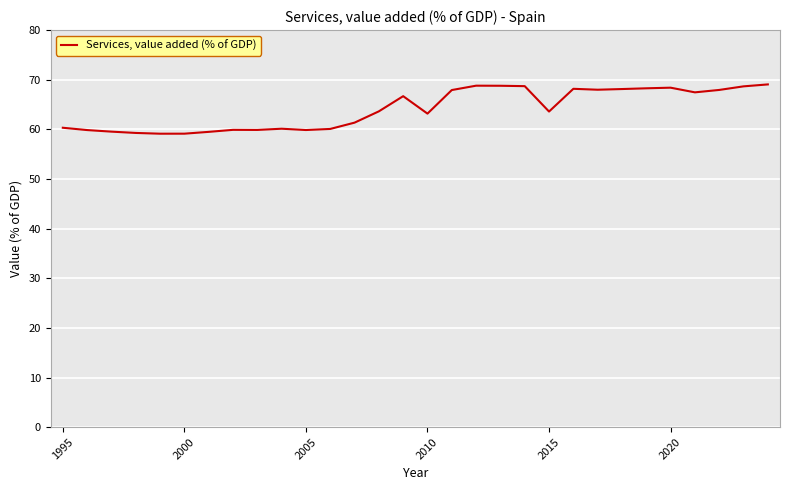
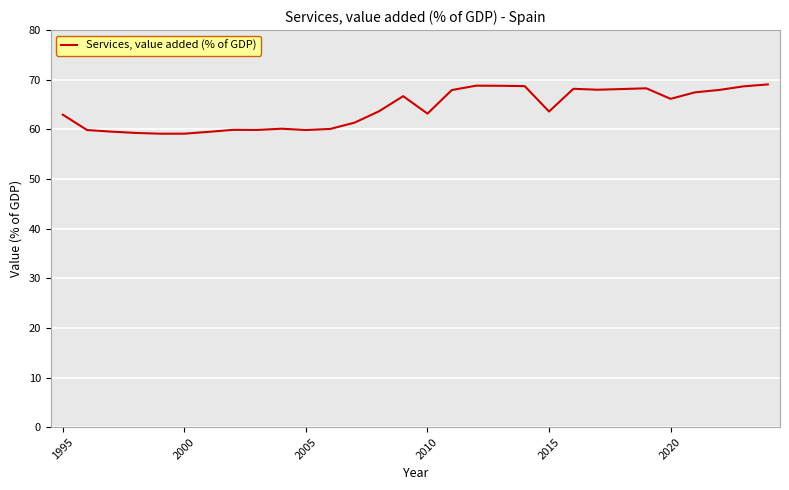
  {
-   "1995": 60,
+   "1995": 63,
    "2000": 59,
    "2005": 60,
    "2010": 63,
    "2015": 64,
-   "2020": 68
+   "2020": 66
  }
